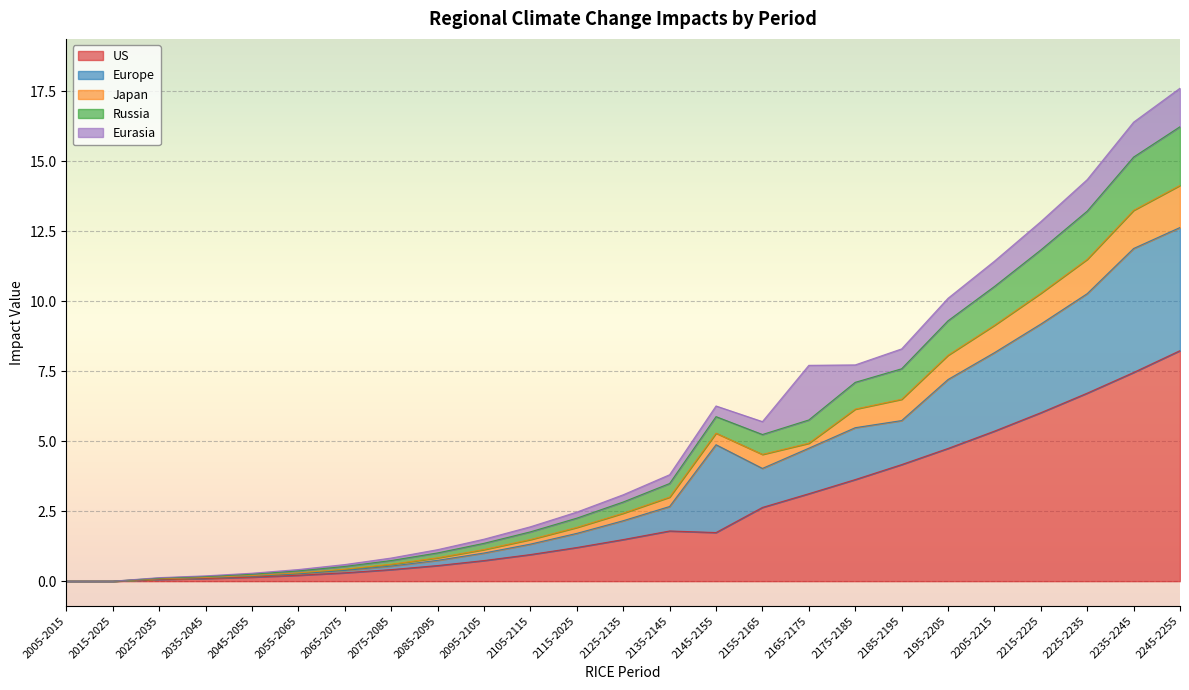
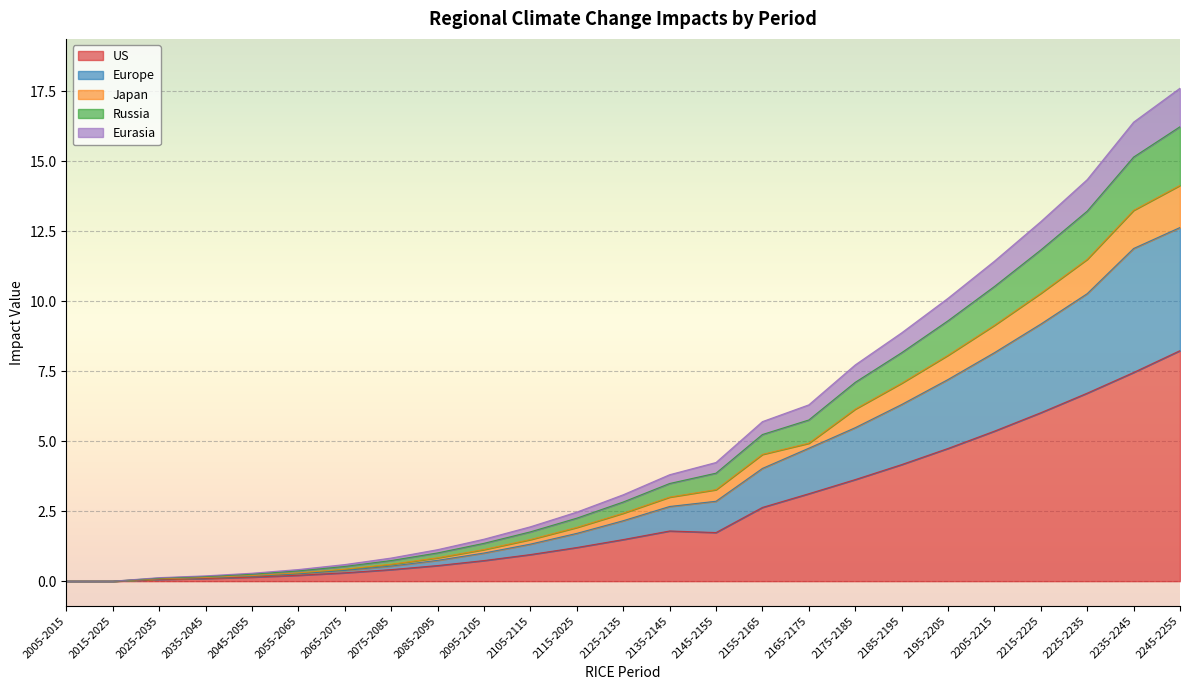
  {
    "US": {
      "2075-2085": 0.4,
      "2085-2095": 0.6,
      "2095-2105": 0.7,
      "2105-2115": 1.0,
      "2115-2025": 1.2,
      "2125-2135": 1.5,
      "2135-2145": 1.8,
      "2145-2155": 1.7,
      "2155-2165": 2.6,
      "2165-2175": 3.1,
      "2175-2185": 3.6,
      "2185-2195": 4.2,
      "2195-2205": 4.7,
      "2205-2215": 5.4,
      "2215-2225": 6.0,
      "2225-2235": 6.7,
      "2235-2245": 7.5,
      "2245-2255": 8.2
    },
    "Europe": {
      "2095-2105": 0.3,
      "2105-2115": 0.4,
      "2115-2025": 0.5,
      "2125-2135": 0.7,
      "2135-2145": 0.9,
-     "2145-2155": 3.1,
+     "2145-2155": 1.1,
      "2155-2165": 1.4,
      "2165-2175": 1.6,
      "2175-2185": 1.9,
-     "2185-2195": 1.6,
+     "2185-2195": 2.1,
      "2195-2205": 2.5,
      "2205-2215": 2.8,
      "2215-2225": 3.2,
      "2225-2235": 3.6,
      "2235-2245": 4.4,
      "2245-2255": 4.4
    },
    "Japan": {
      "2095-2105": 0.1,
      "2105-2115": 0.2,
      "2115-2025": 0.2,
      "2125-2135": 0.3,
      "2135-2145": 0.3,
      "2145-2155": 0.4,
      "2155-2165": 0.5,
      "2165-2175": 0.2,
      "2175-2185": 0.7,
      "2185-2195": 0.8,
      "2195-2205": 0.9,
      "2205-2215": 1.0,
      "2215-2225": 1.1,
      "2225-2235": 1.2,
      "2235-2245": 1.4,
      "2245-2255": 1.5
    },
    "Russia": {
      "2085-2095": 0.2,
      "2095-2105": 0.2,
      "2105-2115": 0.3,
      "2115-2025": 0.3,
      "2125-2135": 0.4,
      "2135-2145": 0.5,
      "2145-2155": 0.6,
      "2155-2165": 0.7,
      "2165-2175": 0.8,
      "2175-2185": 1.0,
      "2185-2195": 1.1,
      "2195-2205": 1.2,
      "2205-2215": 1.4,
      "2215-2225": 1.5,
      "2225-2235": 1.7,
      "2235-2245": 1.9,
      "2245-2255": 2.1
    },
    "Eurasia": {
      "2085-2095": 0.1,
      "2095-2105": 0.1,
      "2105-2115": 0.2,
      "2115-2025": 0.2,
      "2125-2135": 0.3,
      "2135-2145": 0.3,
      "2145-2155": 0.4,
      "2155-2165": 0.5,
-     "2165-2175": 2.0,
+     "2165-2175": 0.5,
      "2175-2185": 0.6,
      "2185-2195": 0.7,
      "2195-2205": 0.8,
      "2205-2215": 0.9,
      "2215-2225": 1.0,
      "2225-2235": 1.1,
      "2235-2245": 1.2,
      "2245-2255": 1.4
    }
  }
